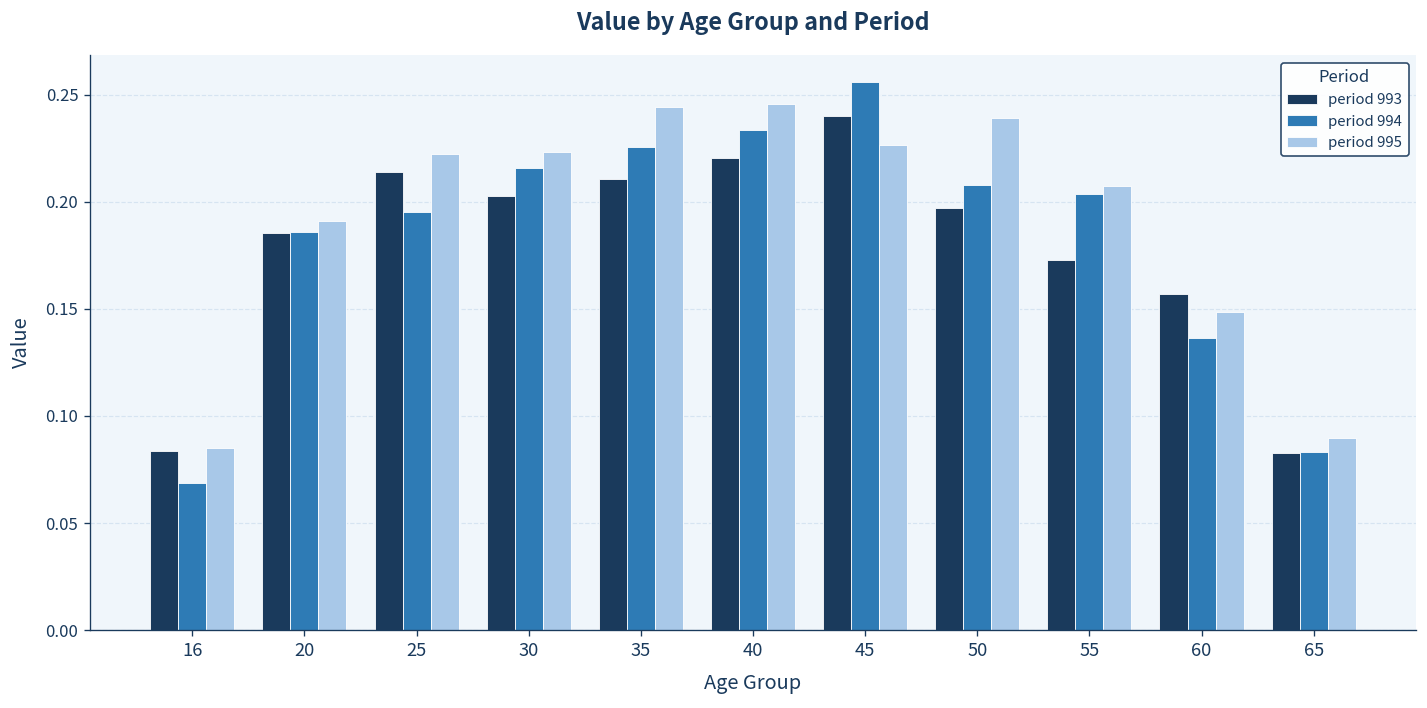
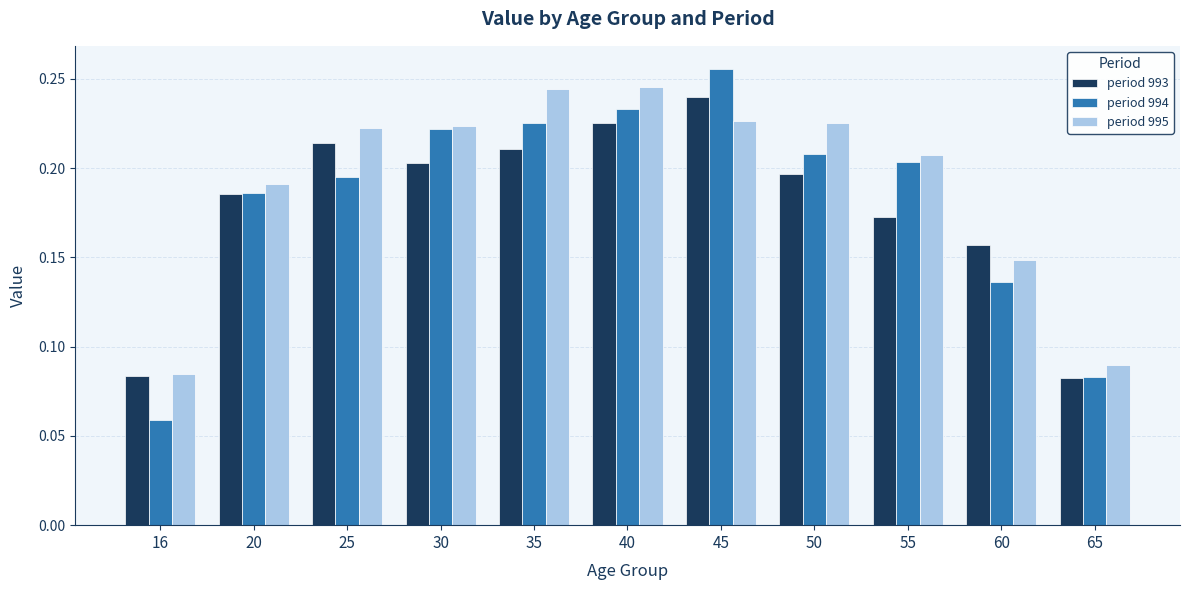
  {
    "period 993": {
      "16": 0.084,
      "20": 0.185,
      "25": 0.214,
      "30": 0.203,
      "35": 0.210,
-     "40": 0.221,
+     "40": 0.225,
      "45": 0.240,
      "50": 0.197,
      "55": 0.173,
      "60": 0.157,
      "65": 0.083
    },
    "period 994": {
-     "16": 0.068,
+     "16": 0.059,
      "20": 0.186,
      "25": 0.195,
-     "30": 0.215,
+     "30": 0.222,
      "35": 0.225,
      "40": 0.233,
      "45": 0.256,
      "50": 0.208,
      "55": 0.203,
      "60": 0.136,
      "65": 0.083
    },
    "period 995": {
      "16": 0.085,
      "20": 0.191,
      "25": 0.222,
      "30": 0.223,
      "35": 0.244,
      "40": 0.246,
      "45": 0.226,
-     "50": 0.239,
+     "50": 0.225,
      "55": 0.207,
      "60": 0.149,
      "65": 0.090
    }
  }
